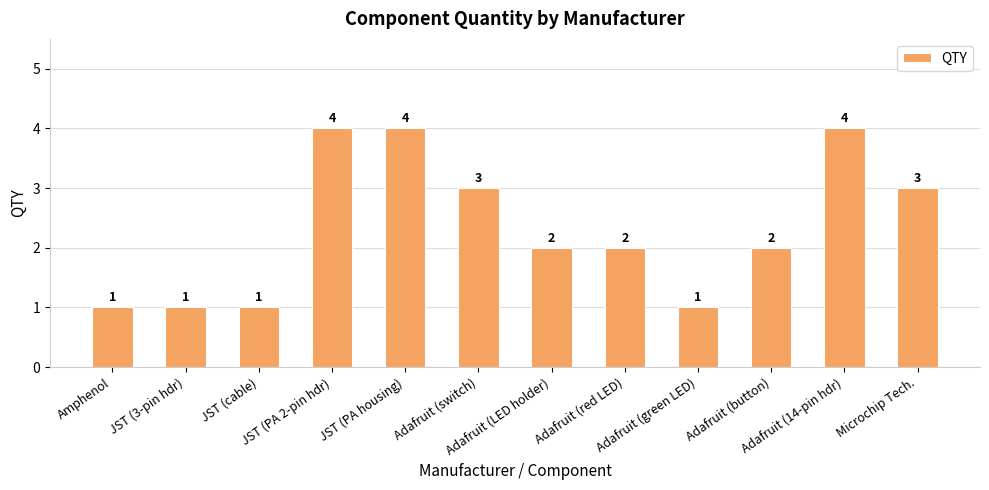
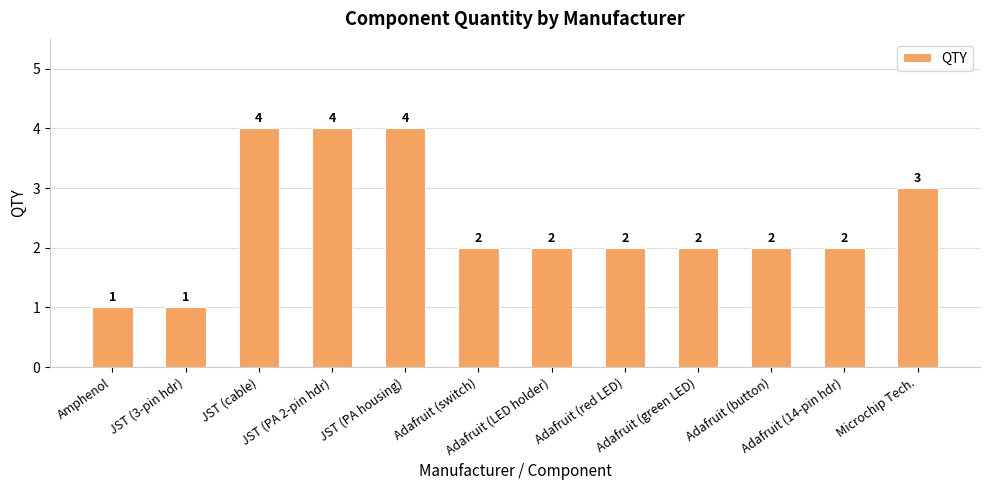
  {
    "Amphenol": 1,
    "JST (3-pin hdr)": 1,
-   "JST (cable)": 1,
+   "JST (cable)": 4,
    "JST (PA 2-pin hdr)": 4,
    "JST (PA housing)": 4,
-   "Adafruit (switch)": 3,
+   "Adafruit (switch)": 2,
    "Adafruit (LED holder)": 2,
    "Adafruit (red LED)": 2,
-   "Adafruit (green LED)": 1,
+   "Adafruit (green LED)": 2,
    "Adafruit (button)": 2,
-   "Adafruit (14-pin hdr)": 4,
+   "Adafruit (14-pin hdr)": 2,
    "Microchip Tech.": 3
  }
